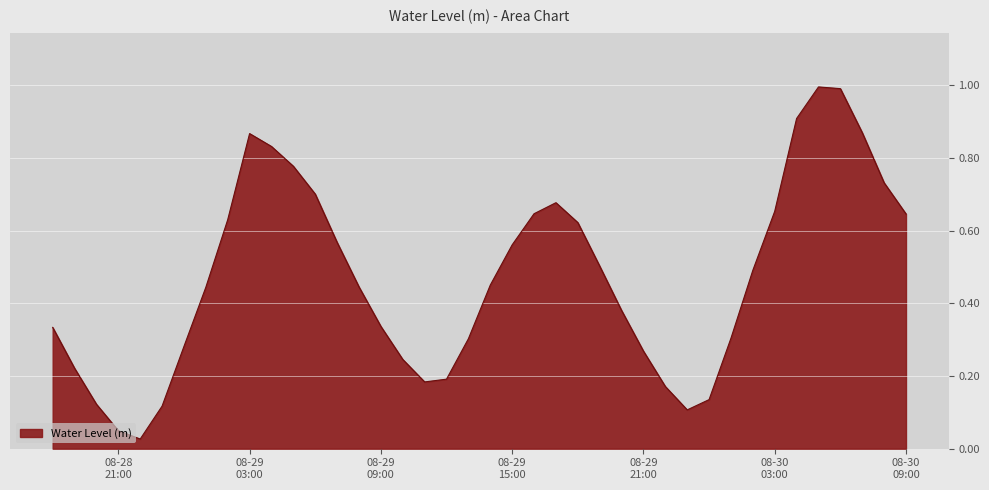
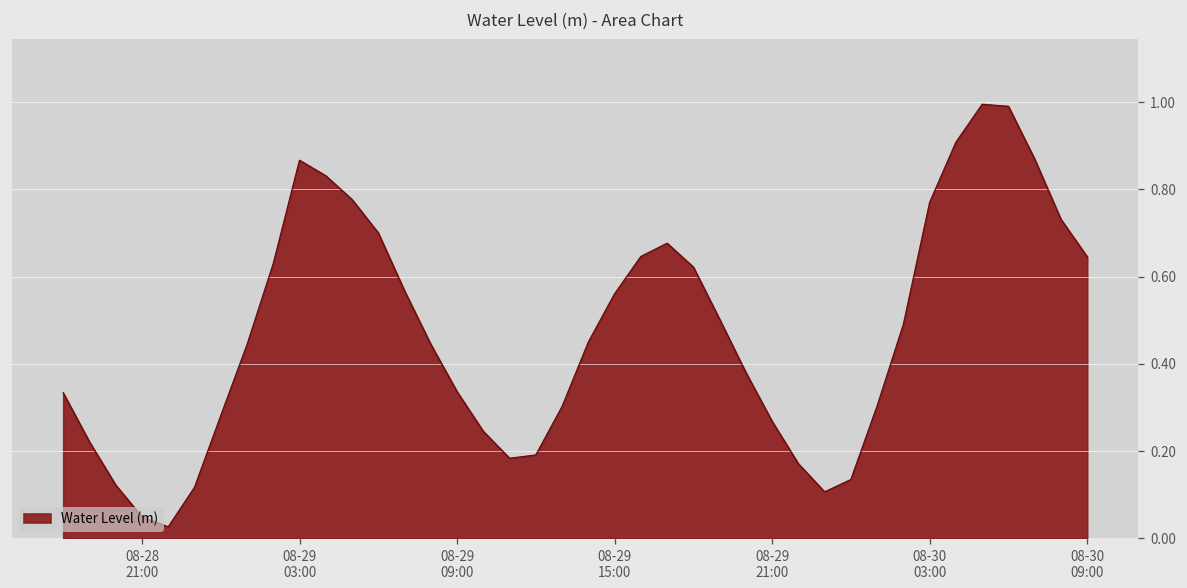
  {
    "08-29 03:00": 0.87,
    "08-29 09:00": 0.34,
    "08-29 15:00": 0.56,
    "08-29 21:00": 0.27,
-   "08-30 03:00": 0.65,
+   "08-30 03:00": 0.77,
    "08-30 09:00": 0.65
  }
